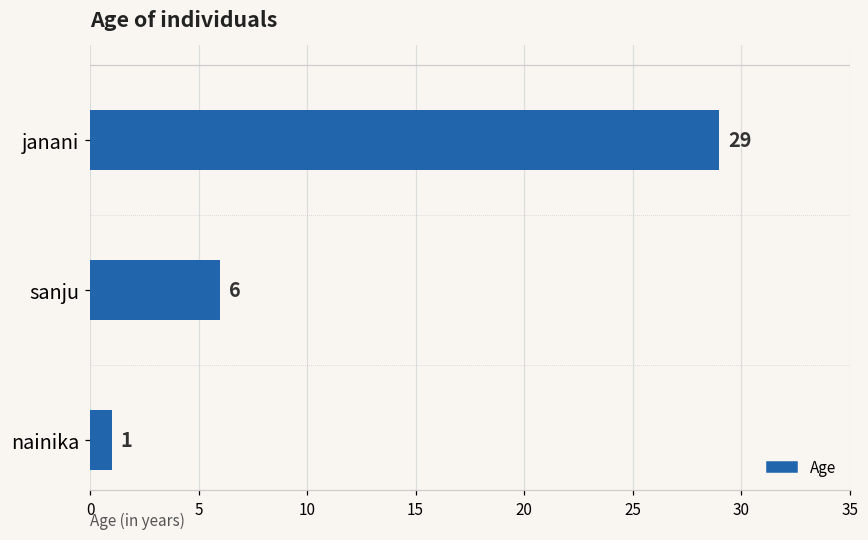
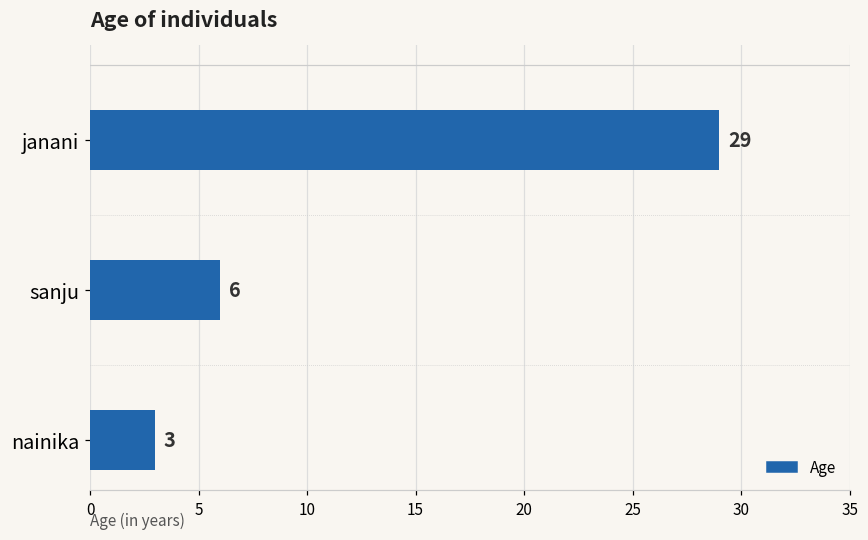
  {
    "janani": 29,
    "sanju": 6,
-   "nainika": 1
+   "nainika": 3
  }
